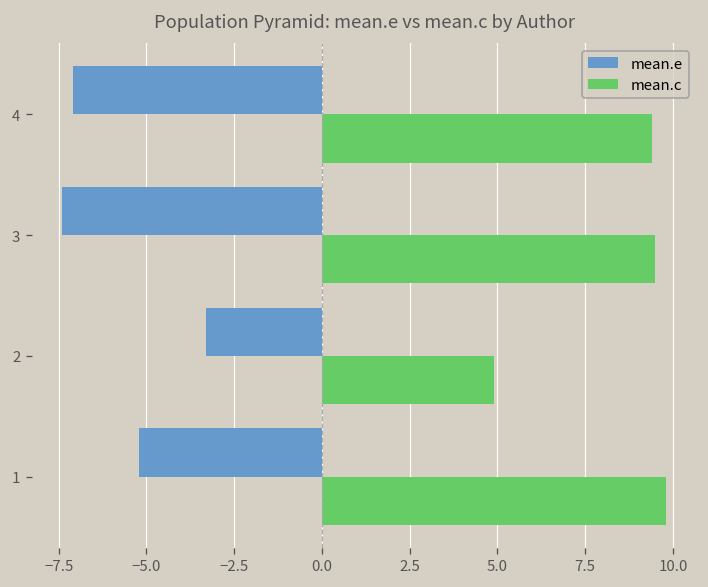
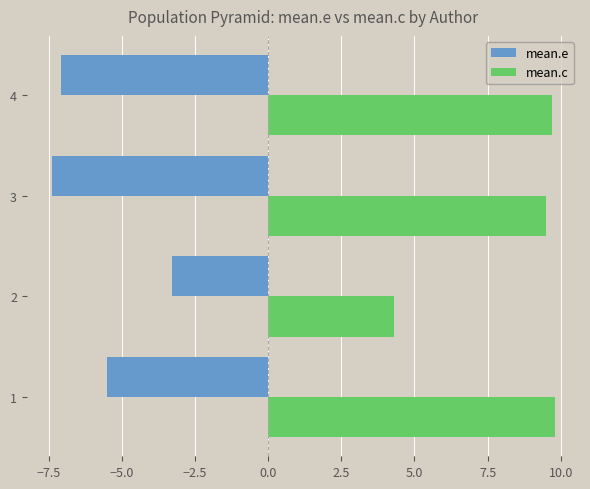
  {
    "mean.e": {
      "4": -7.1,
      "3": -7.4,
      "2": -3.3,
-     "1": -5.2
+     "1": -5.5
    },
    "mean.c": {
-     "4": 9.4,
+     "4": 9.7,
      "3": 9.5,
-     "2": 4.9,
+     "2": 4.3,
      "1": 9.8
    }
  }
